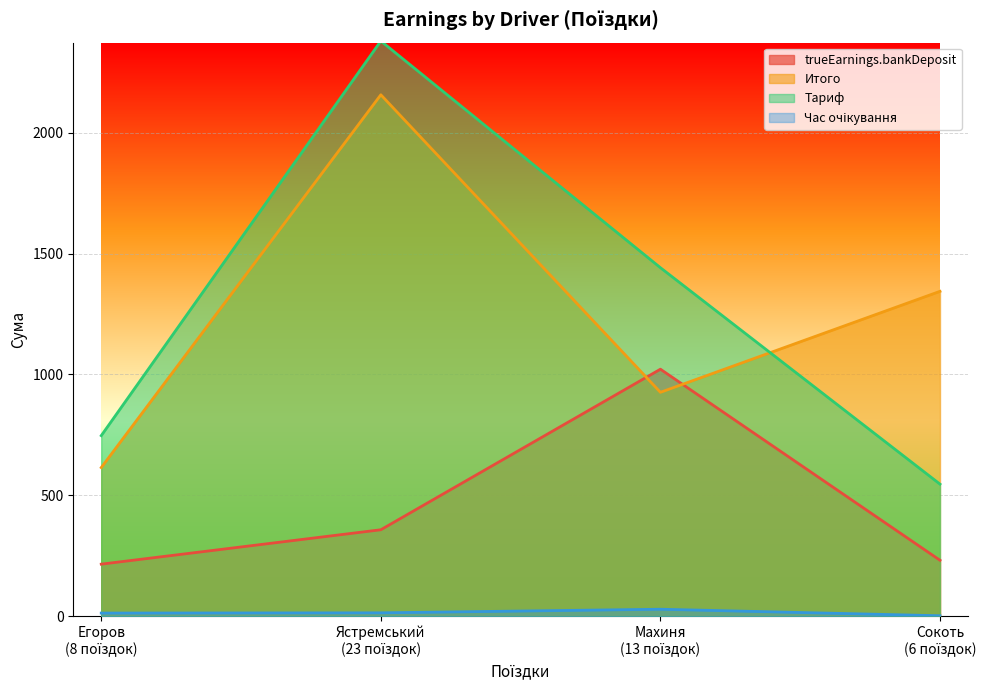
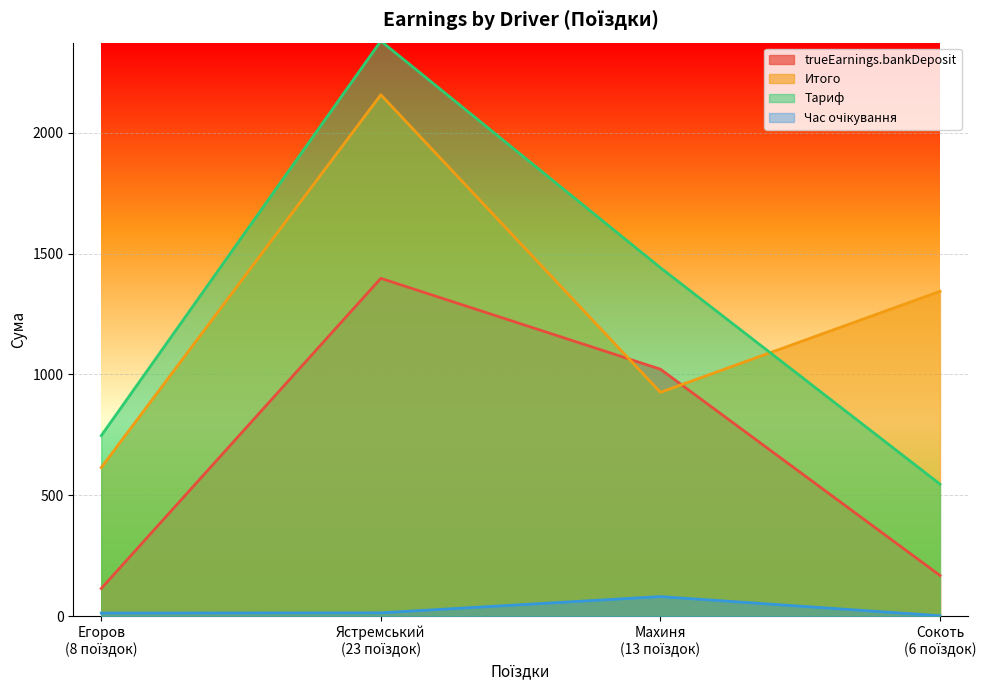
  {
    "trueEarnings.bankDeposit": {
-     "Егоров (8 поїздок)": 220,
-     "Ястремський (23 поїздок)": 360,
+     "Егоров (8 поїздок)": 110,
+     "Ястремський (23 поїздок)": 1400,
      "Махиня (13 поїздок)": 1020,
-     "Сокоть (6 поїздок)": 230
+     "Сокоть (6 поїздок)": 170
    },
    "Итого": {
      "Егоров (8 поїздок)": 610,
      "Ястремський (23 поїздок)": 2160,
      "Махиня (13 поїздок)": 930,
      "Сокоть (6 поїздок)": 1340
    },
    "Тариф": {
      "Егоров (8 поїздок)": 750,
      "Ястремський (23 поїздок)": 2380,
      "Махиня (13 поїздок)": 1440,
      "Сокоть (6 поїздок)": 550
    },
    "Час очікування": {
      "Егоров (8 поїздок)": 10,
      "Ястремський (23 поїздок)": 10,
-     "Махиня (13 поїздок)": 30,
+     "Махиня (13 поїздок)": 80,
      "Сокоть (6 поїздок)": 0
    }
  }
